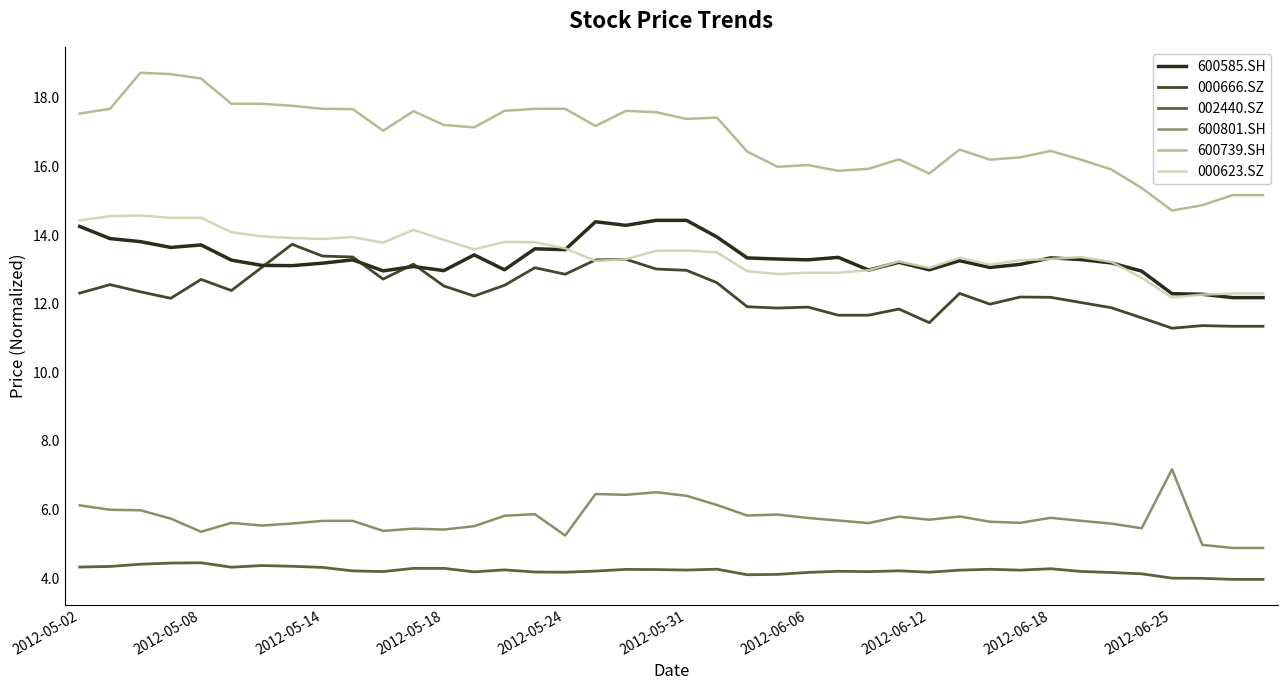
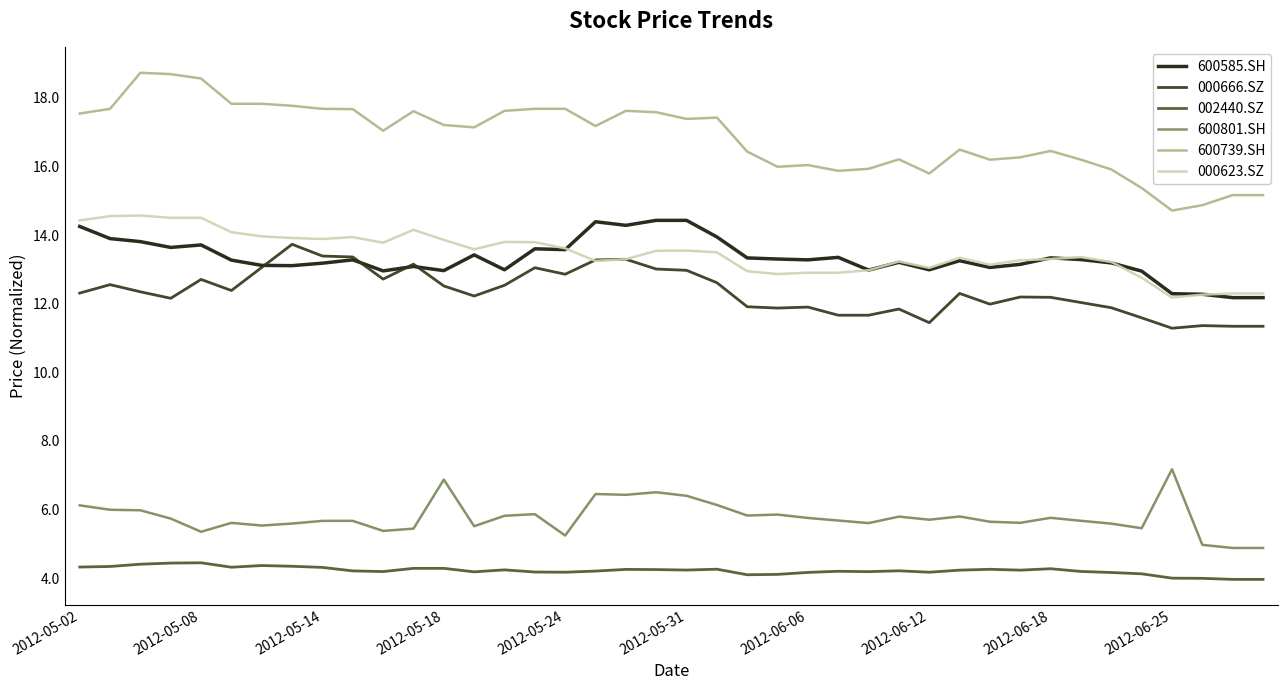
  {
    "600801.SH": {
      "2012-05-02": 6.1,
      "2012-05-08": 5.3,
      "2012-05-14": 5.7,
-     "2012-05-18": 5.4,
+     "2012-05-18": 6.9,
      "2012-05-24": 5.2,
      "2012-05-31": 6.4,
      "2012-06-06": 5.8,
      "2012-06-12": 5.7,
      "2012-06-18": 5.8,
      "2012-06-25": 7.2
    }
  }
